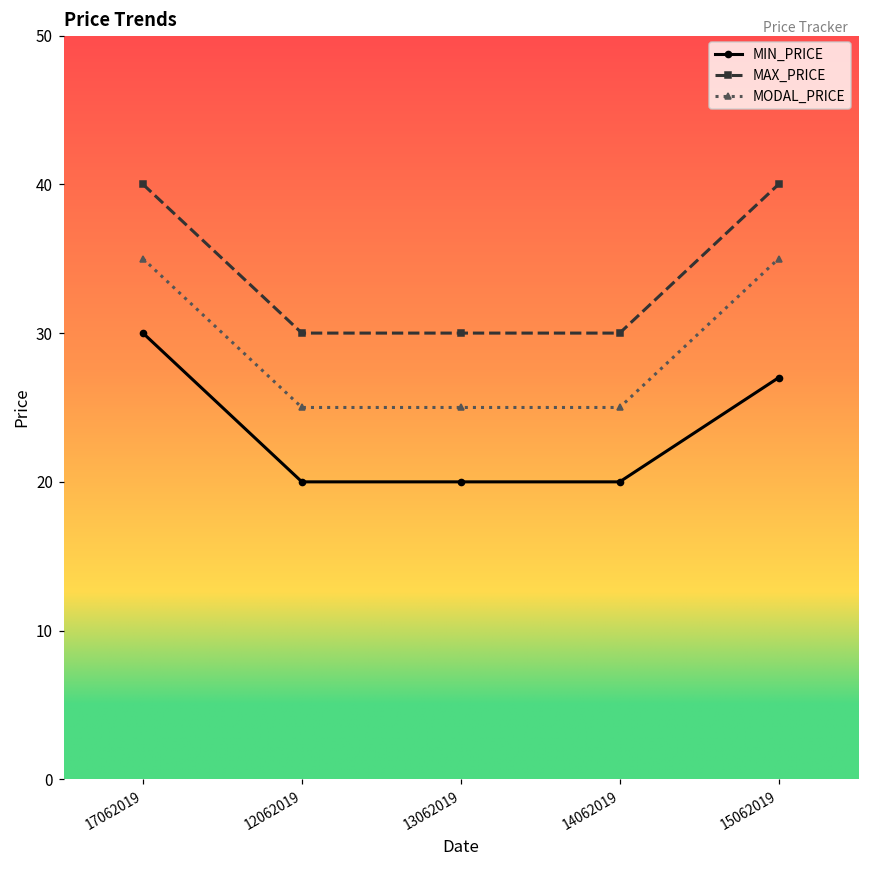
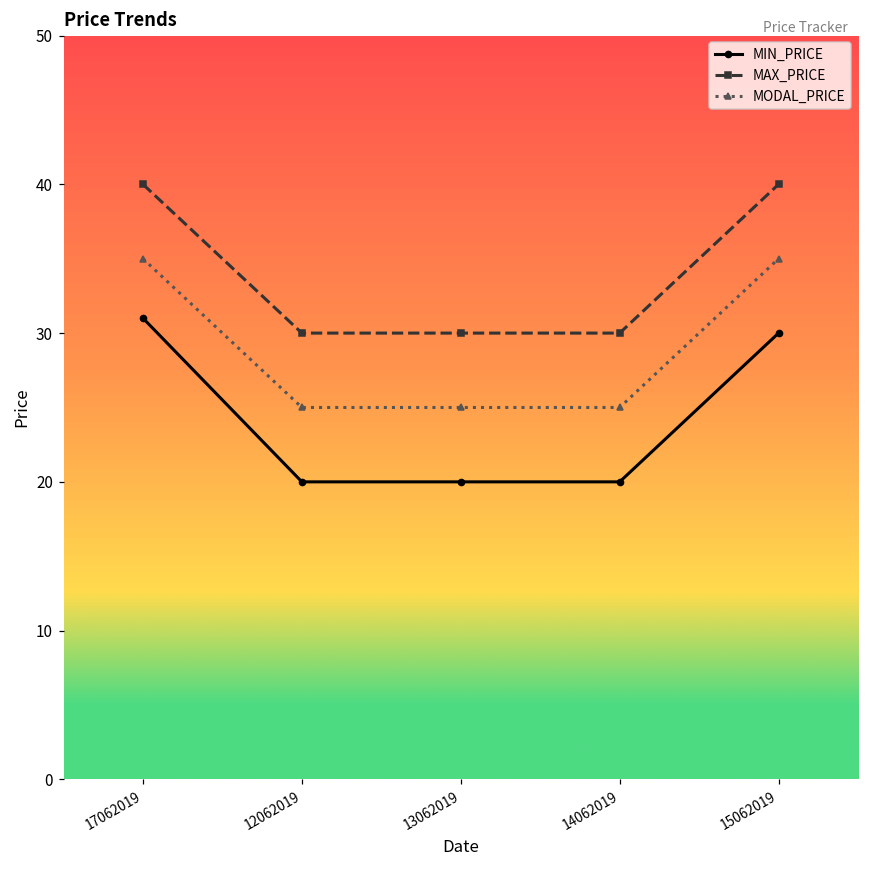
  {
    "MIN_PRICE": {
-     "17062019": 30,
+     "17062019": 31,
      "12062019": 20,
      "13062019": 20,
      "14062019": 20,
-     "15062019": 27
+     "15062019": 30
    }
  }
